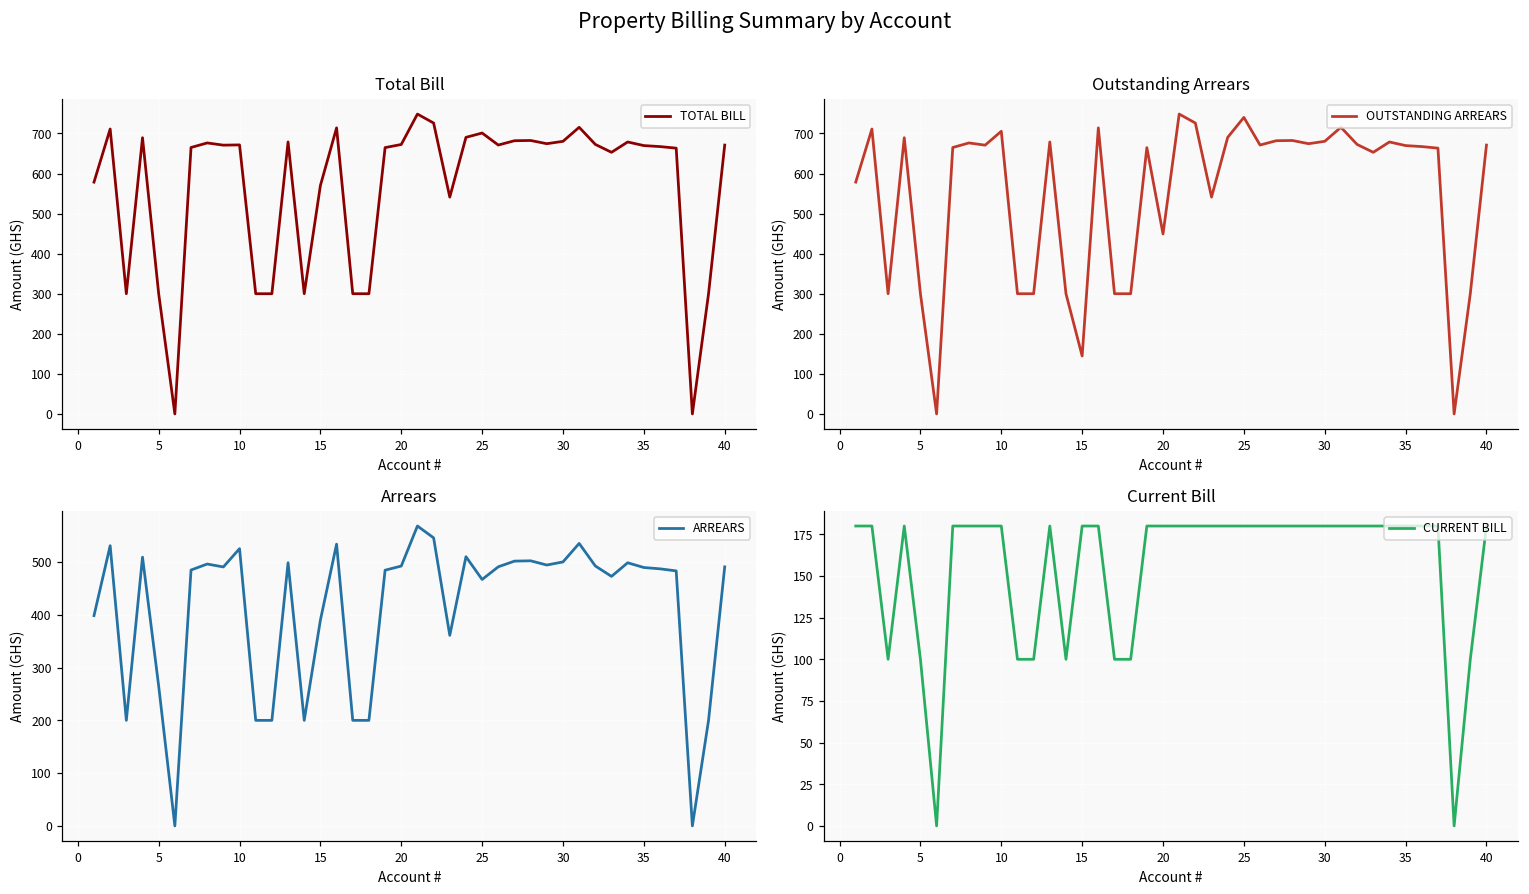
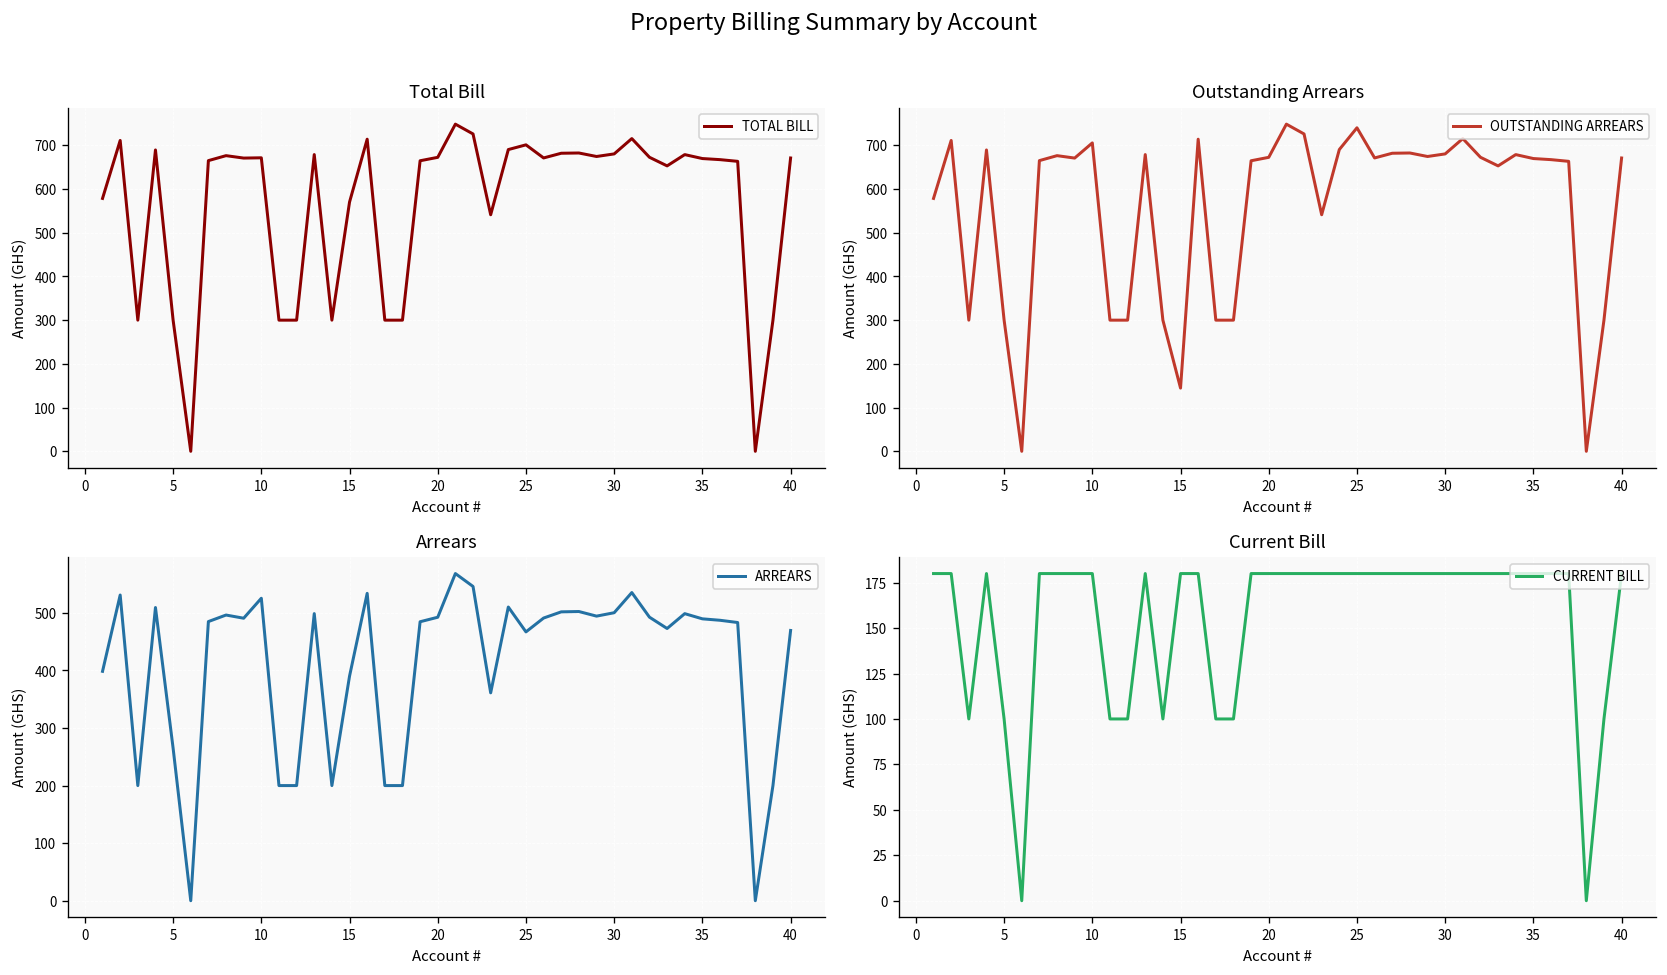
  {
    "Total Bill": {
      "5": 300,
      "10": 670,
      "15": 570,
      "20": 670,
      "25": 700,
      "30": 680,
      "35": 670,
      "40": 670
    },
    "Outstanding Arrears": {
      "5": 300,
      "10": 710,
      "15": 140,
-     "20": 450,
+     "20": 670,
      "25": 740,
      "30": 680,
      "35": 670,
      "40": 670
    },
    "Arrears": {
      "5": 270,
      "10": 530,
      "15": 390,
      "20": 490,
      "25": 470,
      "30": 500,
      "35": 490,
-     "40": 490
+     "40": 470
    },
    "Current Bill": {
      "5": 100,
      "10": 180,
      "15": 180,
      "20": 180,
      "25": 180,
      "30": 180
    }
  }
